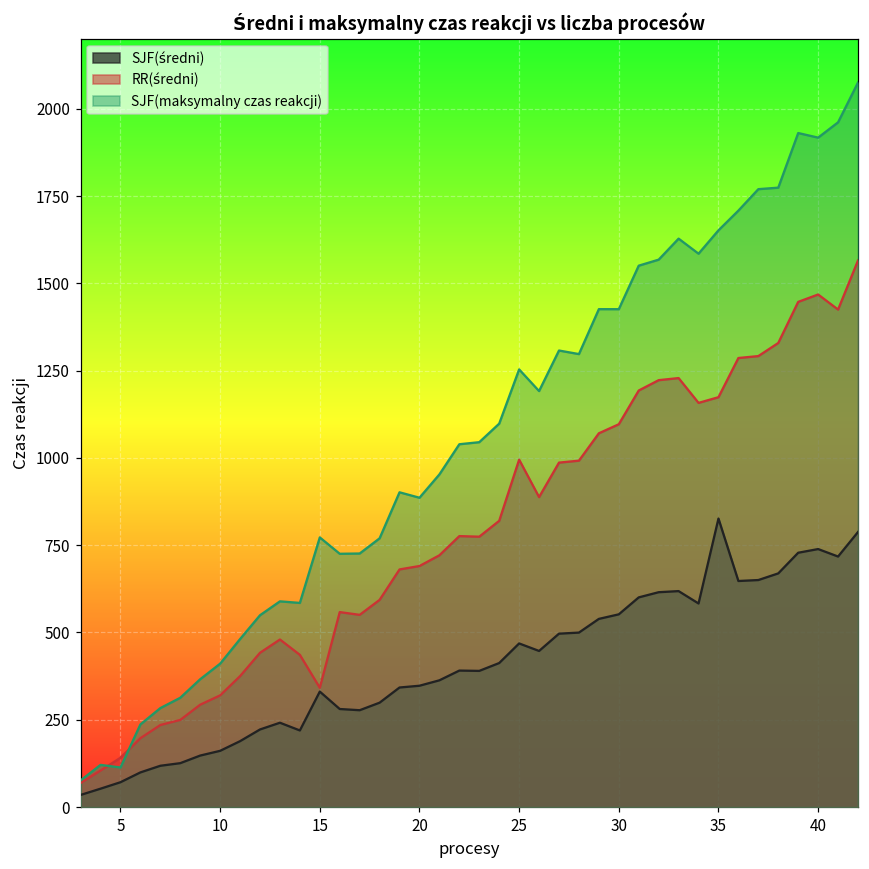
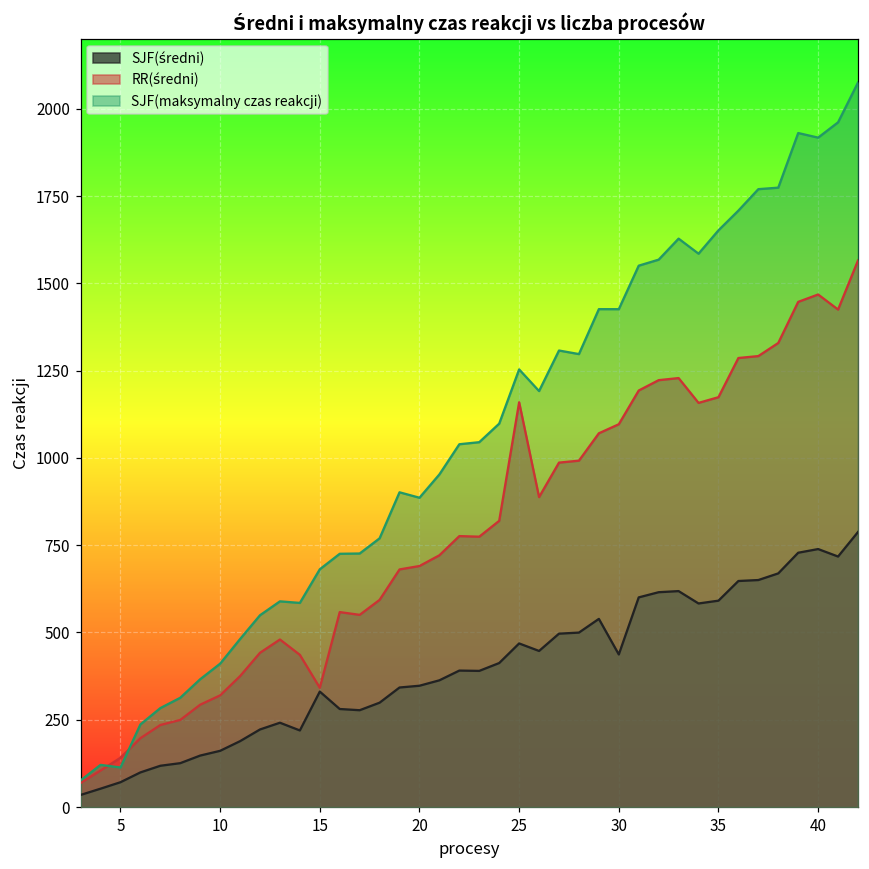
  {
    "SJF(średni)": {
      "5": 70,
      "10": 160,
      "15": 330,
      "20": 350,
      "25": 470,
-     "30": 550,
-     "35": 830,
+     "30": 440,
+     "35": 590,
      "40": 740
    },
    "RR(średni)": {
      "5": 140,
      "10": 320,
      "15": 340,
      "20": 690,
-     "25": 990,
+     "25": 1160,
      "30": 1100,
      "35": 1170,
      "40": 1470
    },
    "SJF(maksymalny czas reakcji)": {
      "5": 110,
      "10": 410,
-     "15": 770,
+     "15": 680,
      "20": 890,
      "25": 1250,
      "30": 1430,
      "35": 1650,
      "40": 1920
    }
  }
